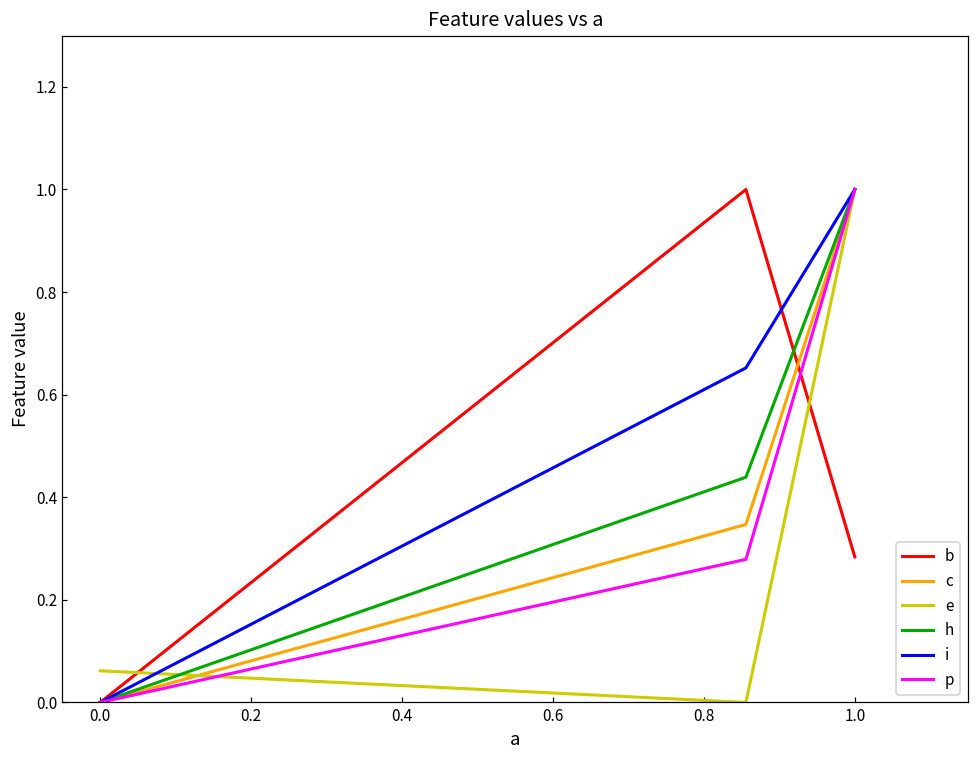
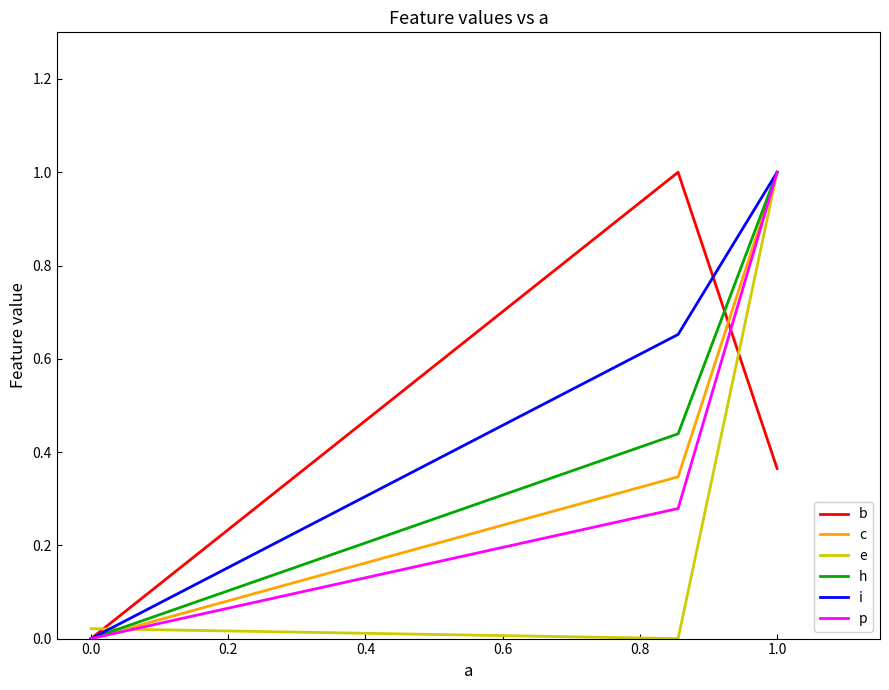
  {
    "b": {
-     "1.0": 0.28
+     "1.0": 0.36
    },
    "e": {
-     "0.0": 0.06
+     "0.0": 0.02
    }
  }
